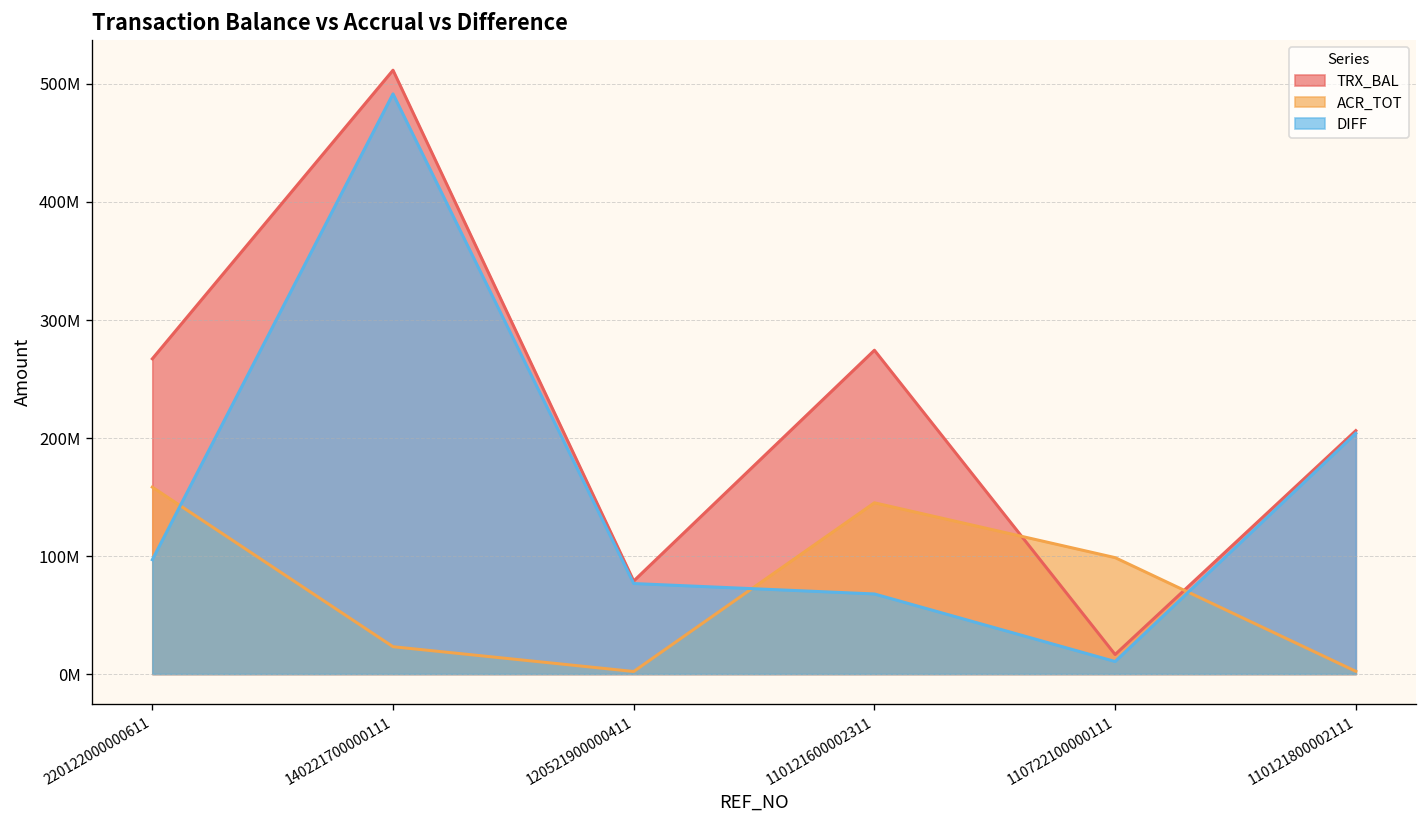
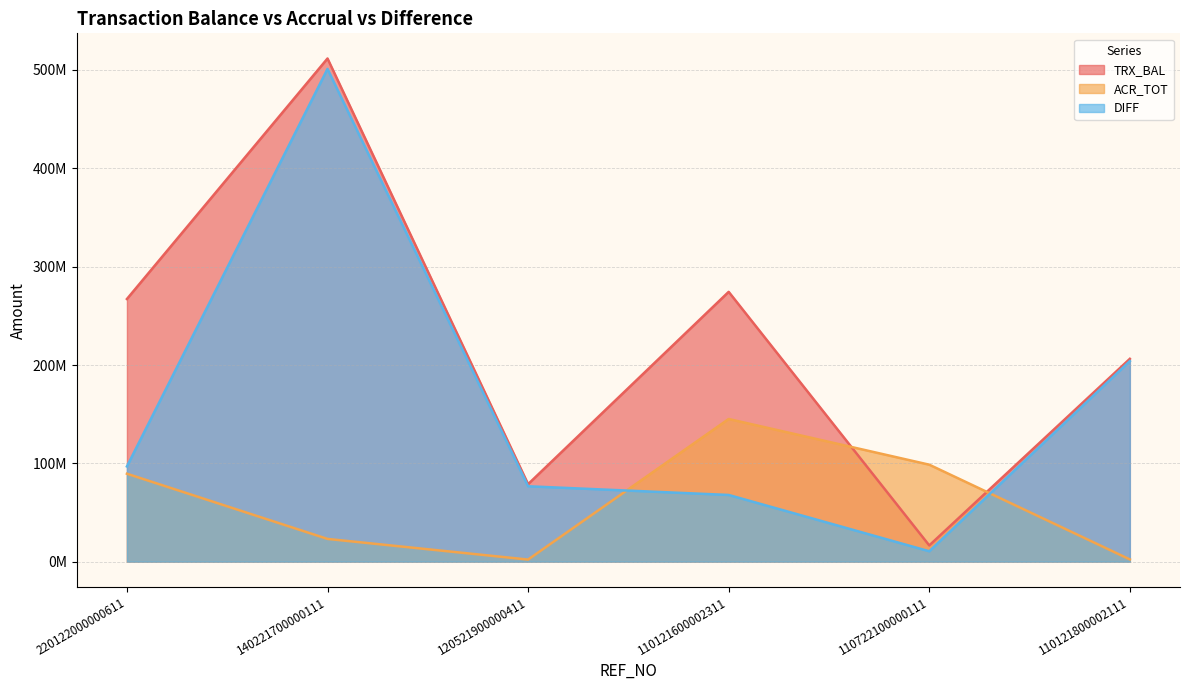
  {
    "TRX_BAL": {
      "220122000000611": 270000000,
      "140221700000111": 510000000,
      "110121600002311": 270000000,
      "110722100000111": 20000000
    },
    "ACR_TOT": {
-     "220122000000611": 160000000,
+     "220122000000611": 90000000,
      "140221700000111": 20000000,
      "120521900000411": 0,
      "110121600002311": 150000000,
      "110722100000111": 100000000,
      "110121800002111": 0
    },
    "DIFF": {
      "220122000000611": 100000000,
-     "140221700000111": 490000000,
+     "140221700000111": 500000000,
      "110121600002311": 70000000,
      "110722100000111": 10000000
    }
  }
